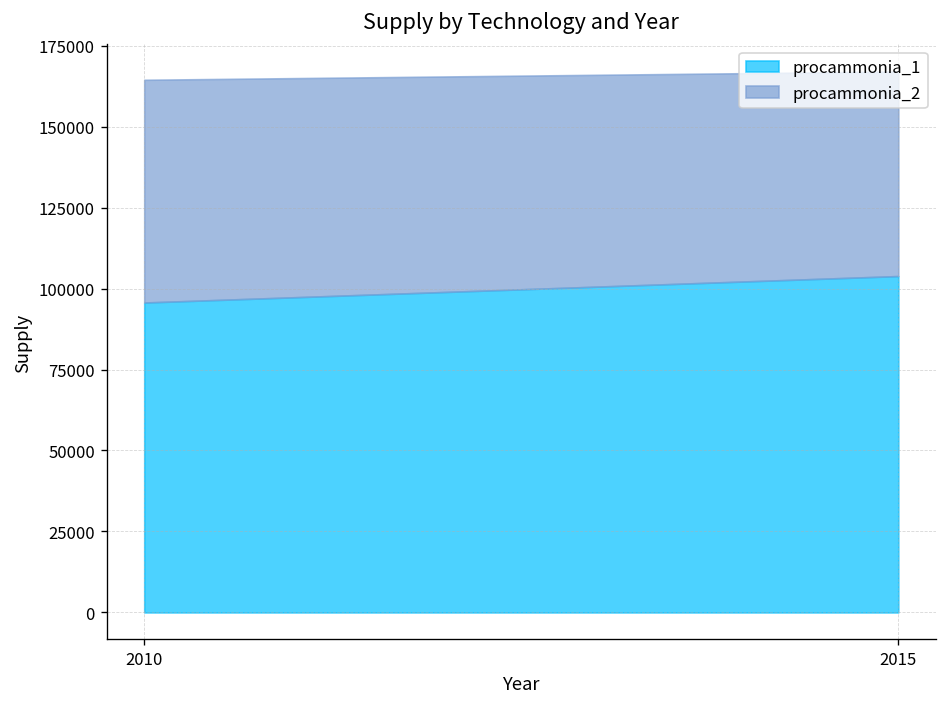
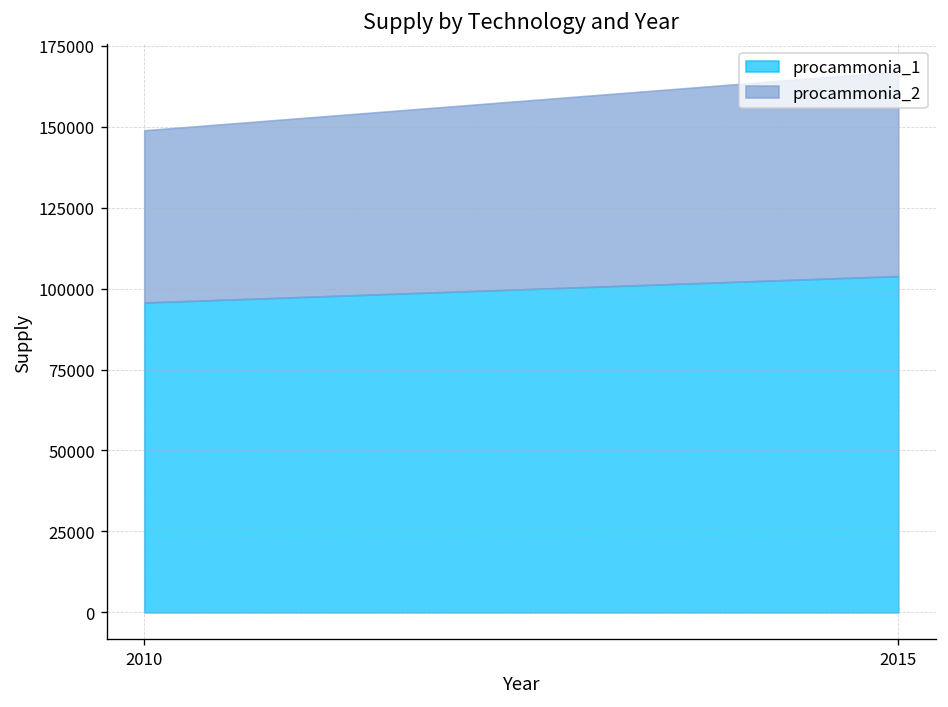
  {
    "procammonia_1": {
      "2010": 96000,
      "2015": 104000
    },
    "procammonia_2": {
-     "2010": 69000
+     "2010": 53000
    }
  }
